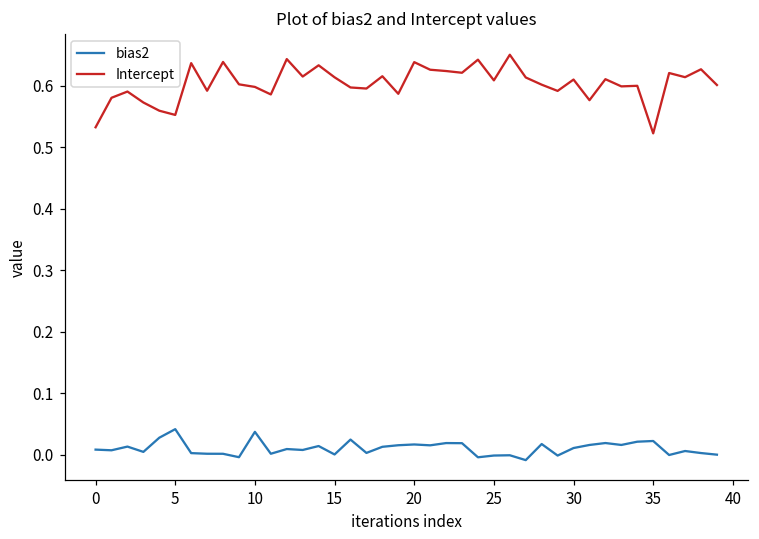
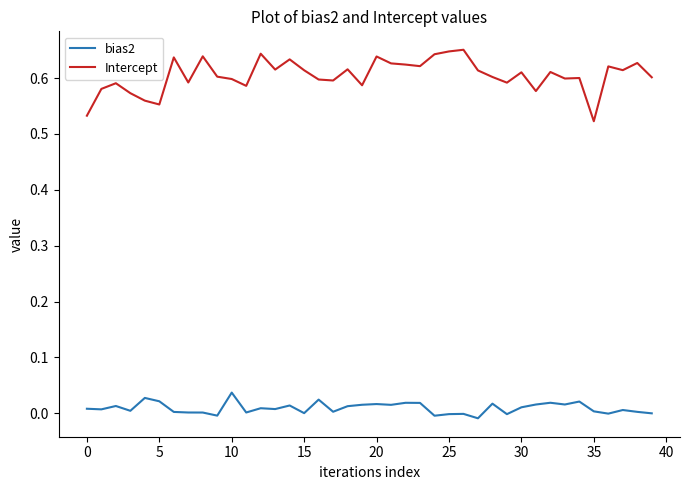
  {
    "bias2": {
      "0": 0.01,
-     "5": 0.04,
+     "5": 0.02,
      "10": 0.04,
      "15": 0.00,
      "20": 0.02,
      "25": 0.00,
      "30": 0.01,
-     "35": 0.02
+     "35": 0.00
    },
    "Intercept": {
      "0": 0.53,
      "5": 0.55,
      "10": 0.60,
      "15": 0.61,
      "20": 0.64,
-     "25": 0.61,
+     "25": 0.65,
      "30": 0.61,
      "35": 0.52
    }
  }
